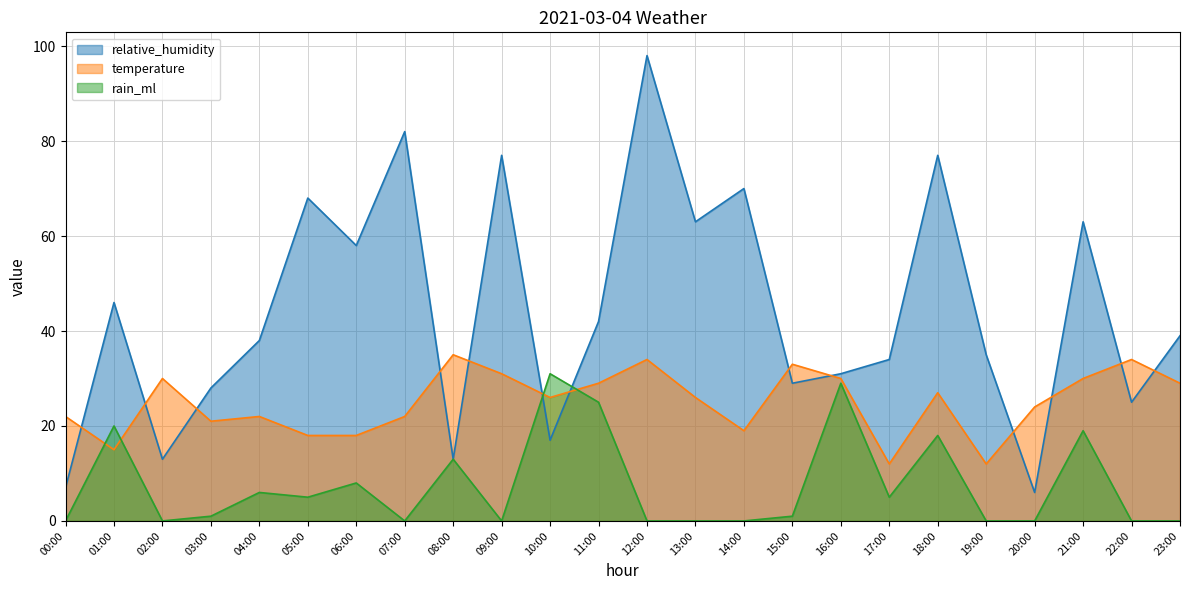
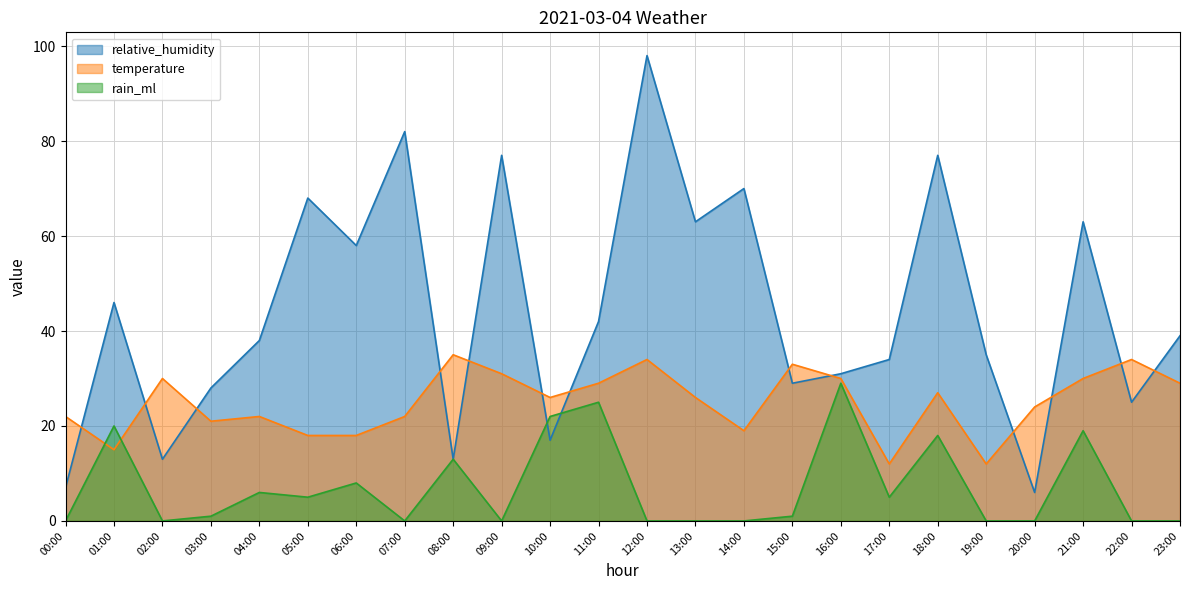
  {
    "relative_humidity": {
      "00:00": 7,
      "01:00": 46,
      "02:00": 13,
      "03:00": 28,
      "04:00": 38,
      "05:00": 68,
      "06:00": 58,
      "07:00": 82,
      "09:00": 77,
      "10:00": 17,
      "11:00": 42,
      "12:00": 98,
      "13:00": 63,
      "14:00": 70,
      "15:00": 29,
      "16:00": 31,
      "17:00": 34,
      "18:00": 77,
      "19:00": 35,
      "20:00": 6,
      "21:00": 63,
      "22:00": 25,
      "23:00": 39
    },
    "temperature": {
      "00:00": 22,
      "01:00": 15,
      "02:00": 30,
      "03:00": 21,
      "04:00": 22,
      "05:00": 18,
      "06:00": 18,
      "07:00": 22,
      "08:00": 35,
      "09:00": 31,
      "10:00": 26,
      "11:00": 29,
      "12:00": 34,
      "13:00": 26,
      "14:00": 19,
      "15:00": 33,
      "16:00": 30,
      "17:00": 12,
      "18:00": 27,
      "19:00": 12,
      "20:00": 24,
      "21:00": 30,
      "22:00": 34,
      "23:00": 29
    },
    "rain_ml": {
      "00:00": 0,
      "01:00": 20,
      "02:00": 0,
      "03:00": 1,
      "04:00": 6,
      "05:00": 5,
      "06:00": 8,
      "07:00": 0,
      "09:00": 0,
-     "10:00": 31,
+     "10:00": 22,
      "11:00": 25,
      "12:00": 0,
      "13:00": 0,
      "14:00": 0,
      "15:00": 1,
      "16:00": 29,
      "17:00": 5,
      "18:00": 18,
      "19:00": 0,
      "20:00": 0,
      "21:00": 19,
      "22:00": 0,
      "23:00": 0
    }
  }
